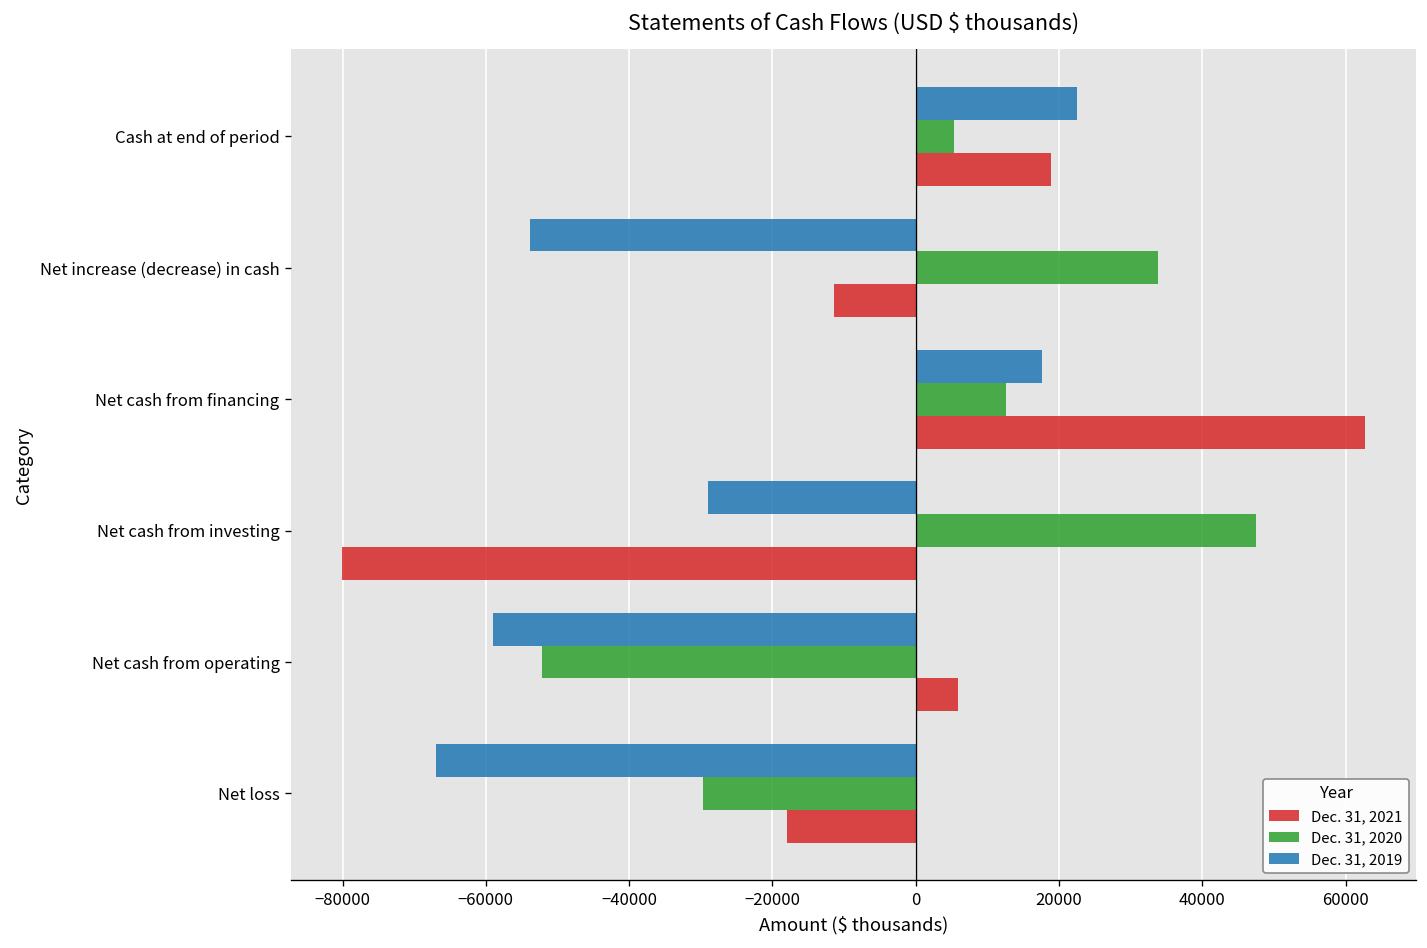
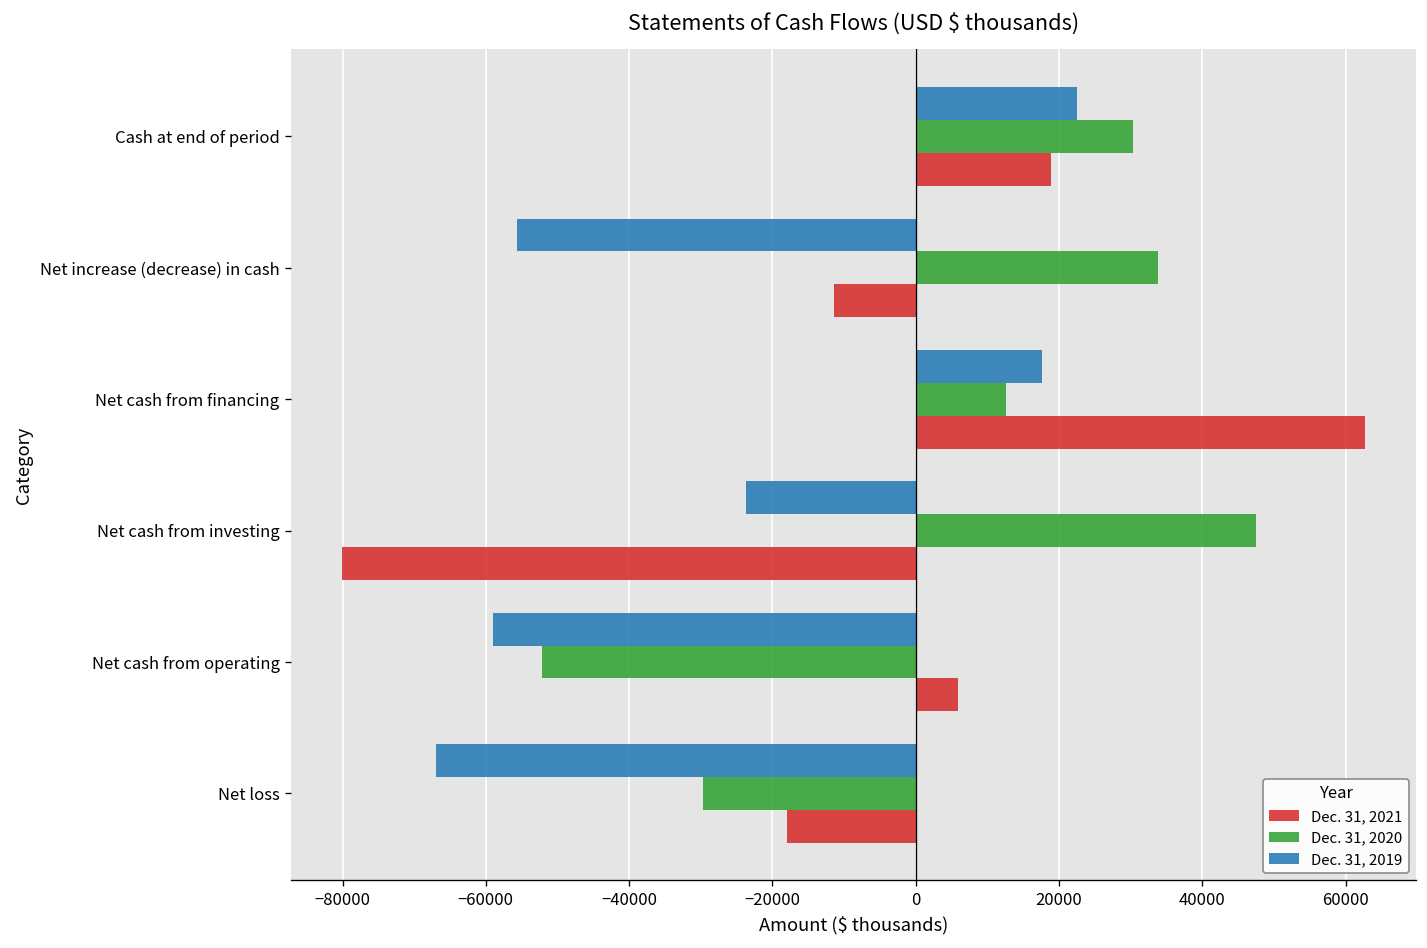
  {
    "Dec. 31, 2021": {
      "Cash at end of period": 19000,
      "Net increase (decrease) in cash": -11000,
      "Net cash from financing": 63000,
      "Net cash from investing": -80000,
      "Net cash from operating": 6000,
      "Net loss": -18000
    },
    "Dec. 31, 2020": {
-     "Cash at end of period": 5000,
+     "Cash at end of period": 30000,
      "Net increase (decrease) in cash": 34000,
      "Net cash from financing": 13000,
      "Net cash from investing": 47000,
      "Net cash from operating": -52000,
      "Net loss": -30000
    },
    "Dec. 31, 2019": {
      "Cash at end of period": 23000,
-     "Net increase (decrease) in cash": -54000,
+     "Net increase (decrease) in cash": -56000,
      "Net cash from financing": 18000,
-     "Net cash from investing": -29000,
+     "Net cash from investing": -24000,
      "Net cash from operating": -59000,
      "Net loss": -67000
    }
  }
